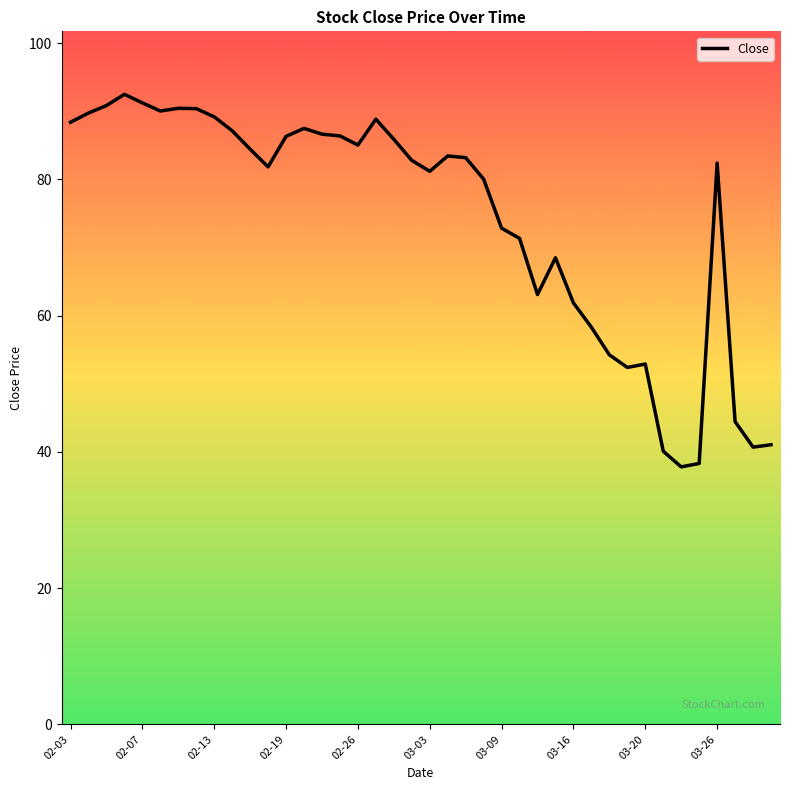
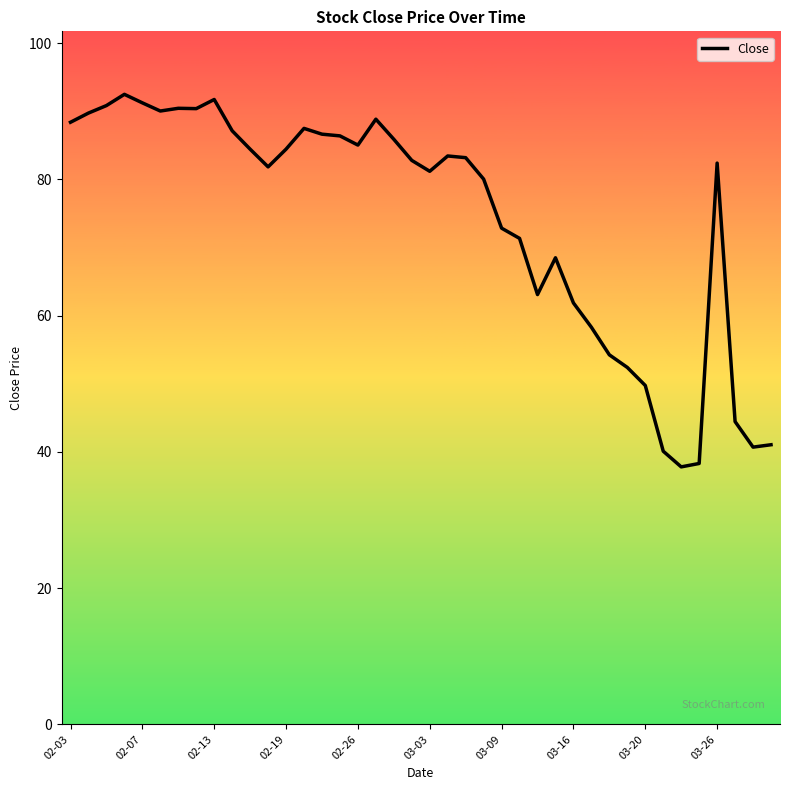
  {
    "02-03": 88,
    "02-07": 91,
-   "02-13": 89,
-   "02-19": 86,
+   "02-13": 92,
+   "02-19": 84,
    "02-26": 85,
    "03-03": 81,
    "03-09": 73,
    "03-16": 62,
-   "03-20": 53,
+   "03-20": 50,
    "03-26": 82
  }
